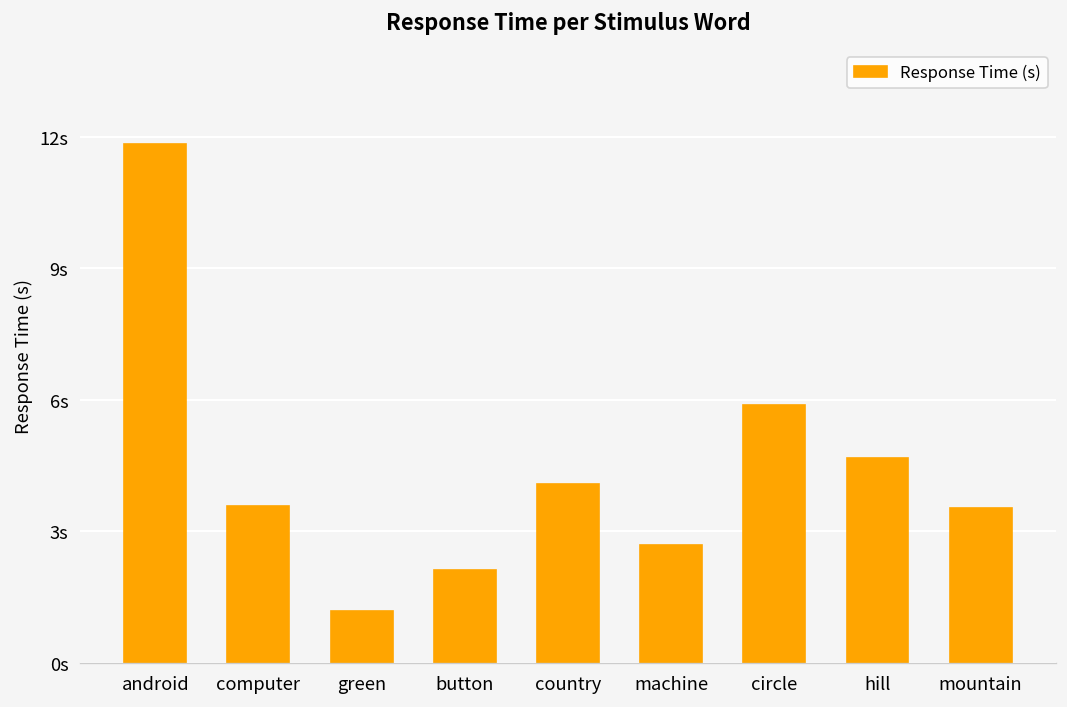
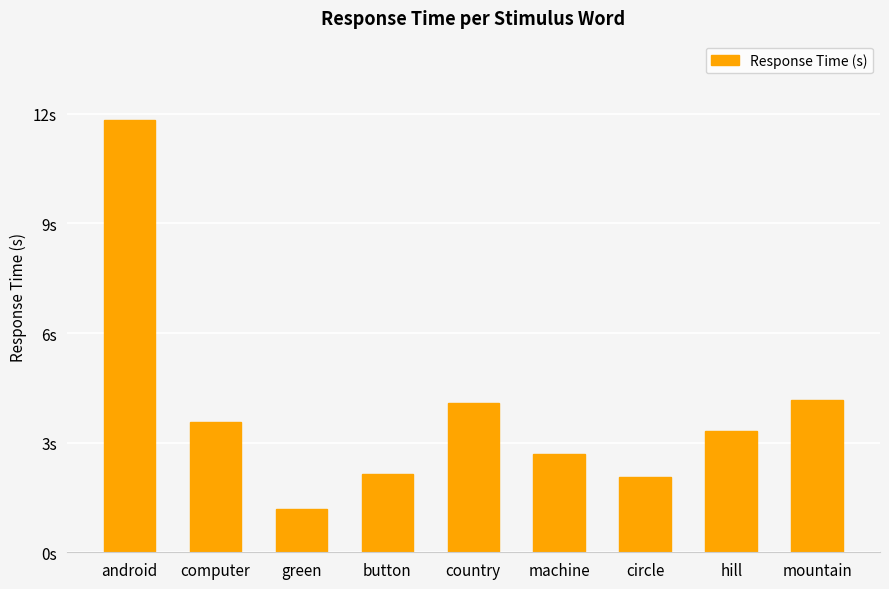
  {
    "android": "11.8s",
    "computer": "3.6s",
    "green": "1.2s",
    "button": "2.1s",
    "country": "4.1s",
    "machine": "2.7s",
-   "circle": "5.9s",
-   "hill": "4.7s",
-   "mountain": "3.5s"
+   "circle": "2.1s",
+   "hill": "3.3s",
+   "mountain": "4.2s"
  }
